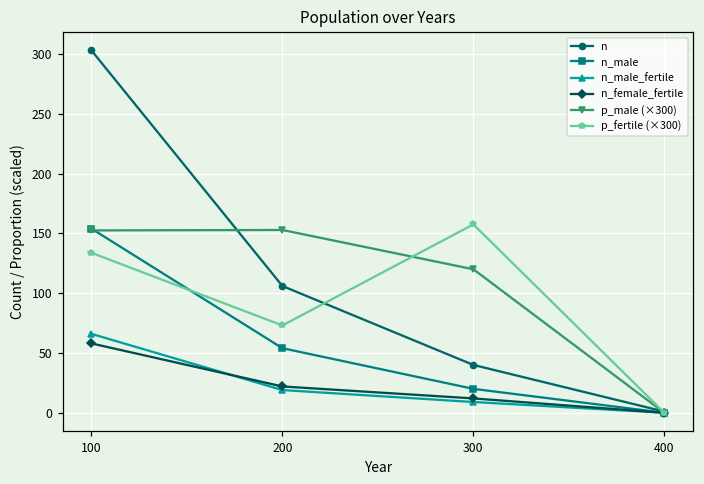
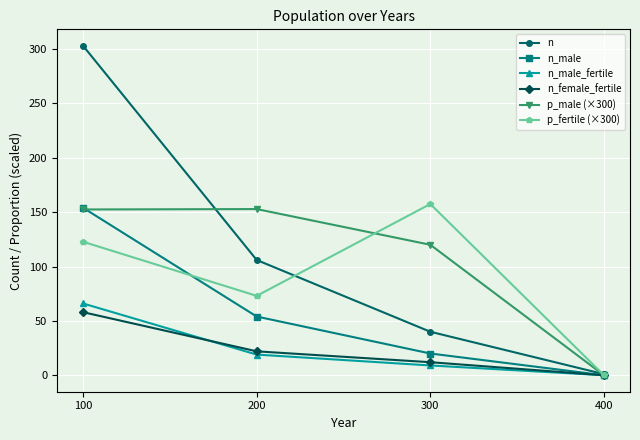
  {
    "p_male (×300)": {
      "200": 153,
      "300": 120
    },
    "p_fertile (×300)": {
-     "100": 134,
+     "100": 123,
      "200": 73,
      "300": 158
    }
  }
